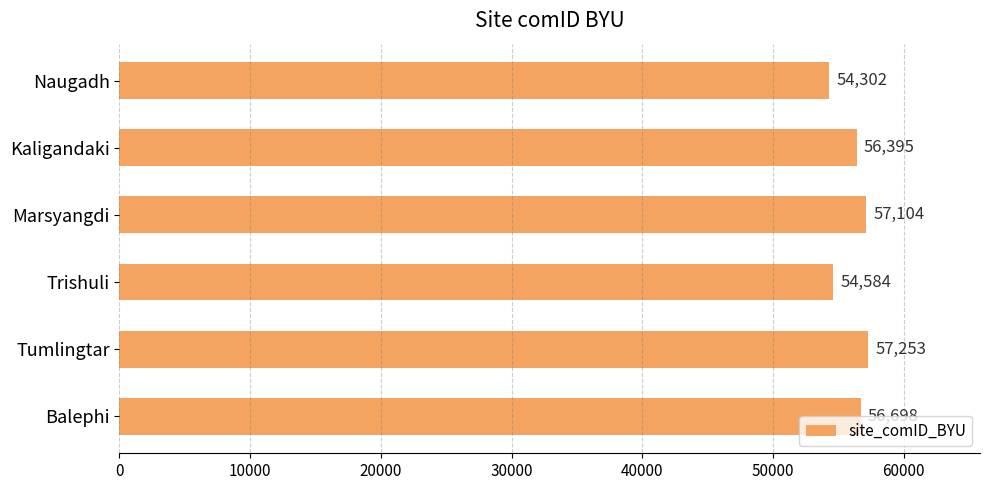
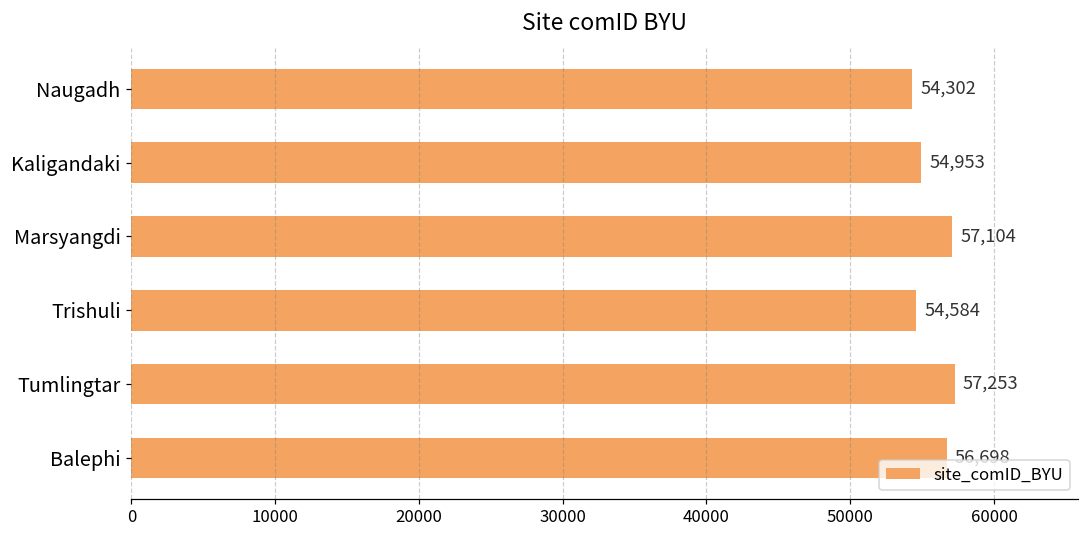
  {
    "Naugadh": "54,302",
-   "Kaligandaki": "56,395",
+   "Kaligandaki": "54,953",
    "Marsyangdi": "57,104",
    "Trishuli": "54,584",
    "Tumlingtar": "57,253"
  }
